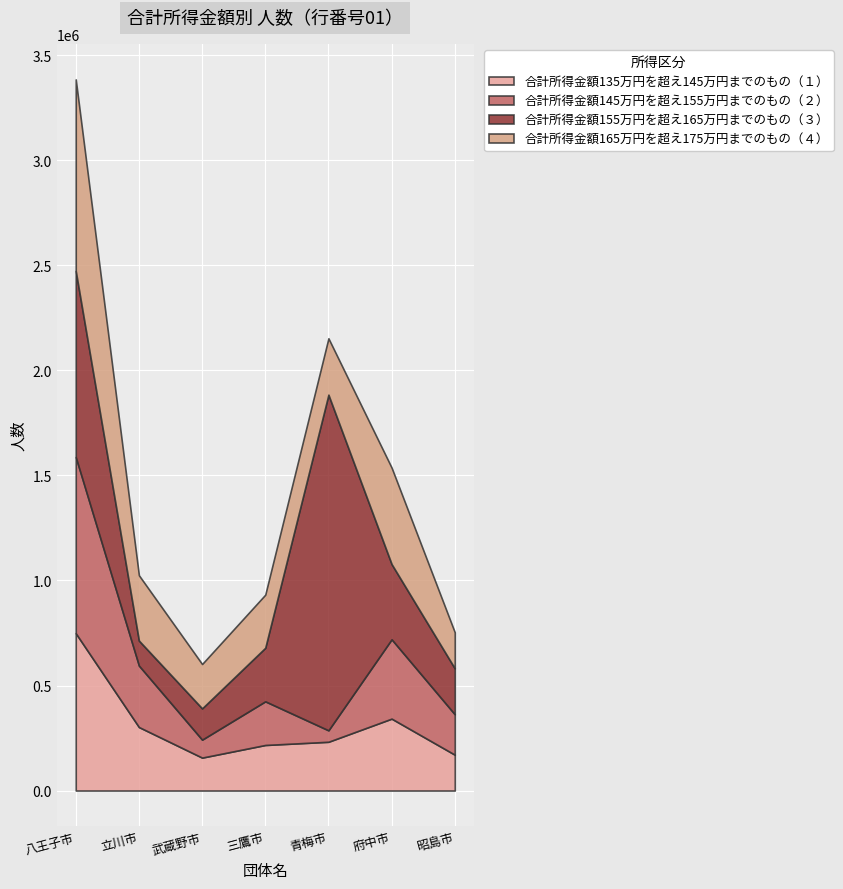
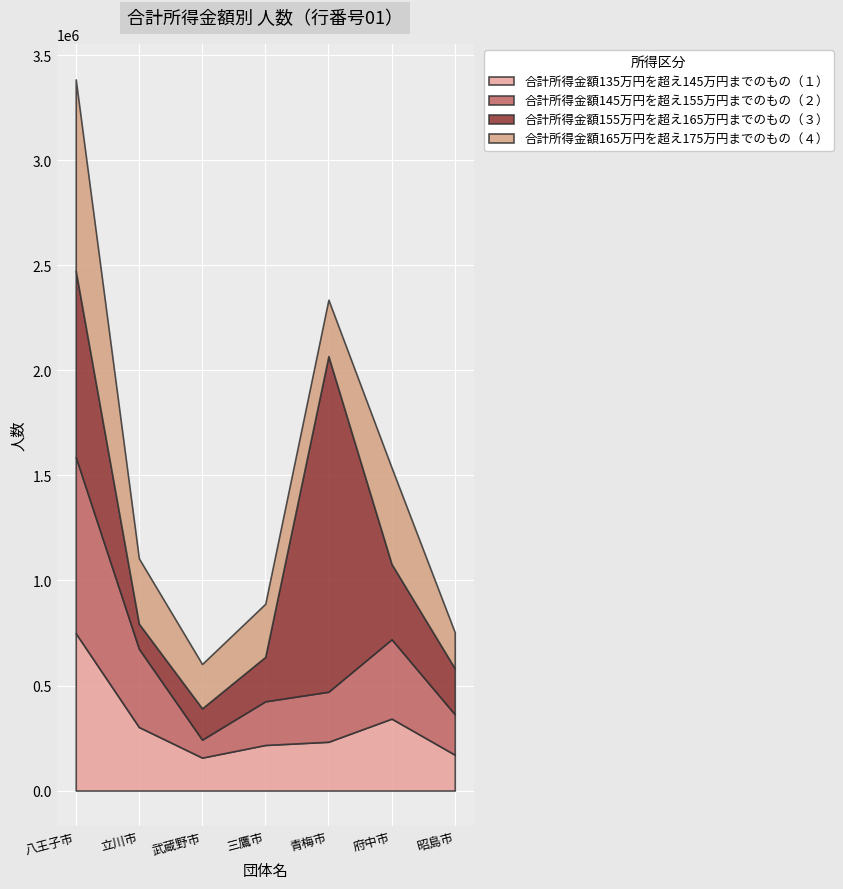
  {
    "合計所得金額145万円を超え155万円までのもの（２）": {
      "八王子市": 840000,
-     "立川市": 290000,
+     "立川市": 370000,
      "武蔵野市": 90000,
      "三鷹市": 210000,
-     "青梅市": 50000,
+     "青梅市": 240000,
      "府中市": 380000,
      "昭島市": 190000
    },
    "合計所得金額155万円を超え165万円までのもの（３）": {
      "八王子市": 890000,
      "立川市": 120000,
      "武蔵野市": 150000,
-     "三鷹市": 260000,
+     "三鷹市": 210000,
      "青梅市": 1600000,
      "府中市": 360000,
      "昭島市": 220000
    }
  }
